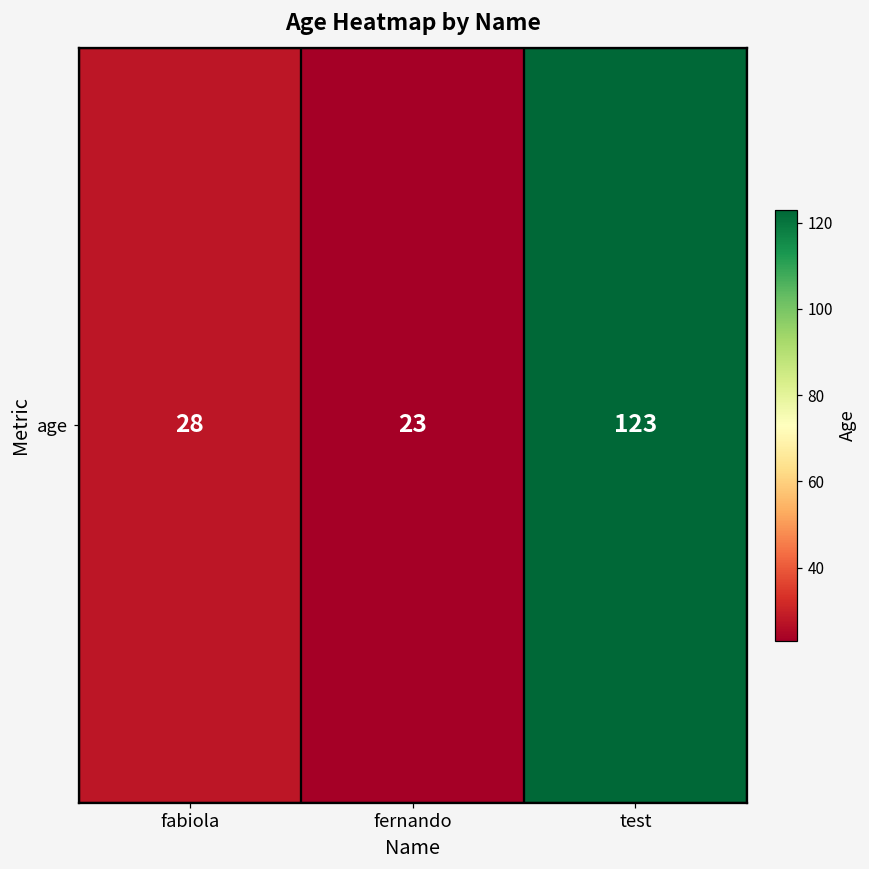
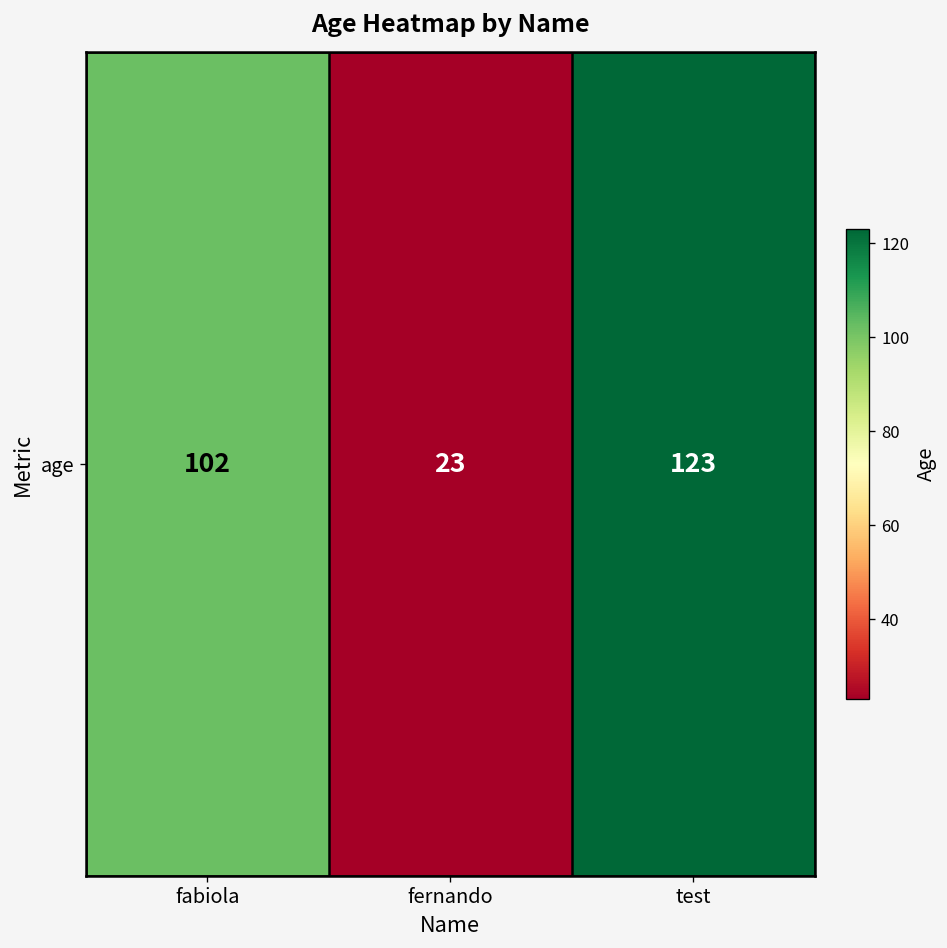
  {
    "age": {
-     "fabiola": 28,
+     "fabiola": 102,
      "fernando": 23,
      "test": 123
    }
  }
